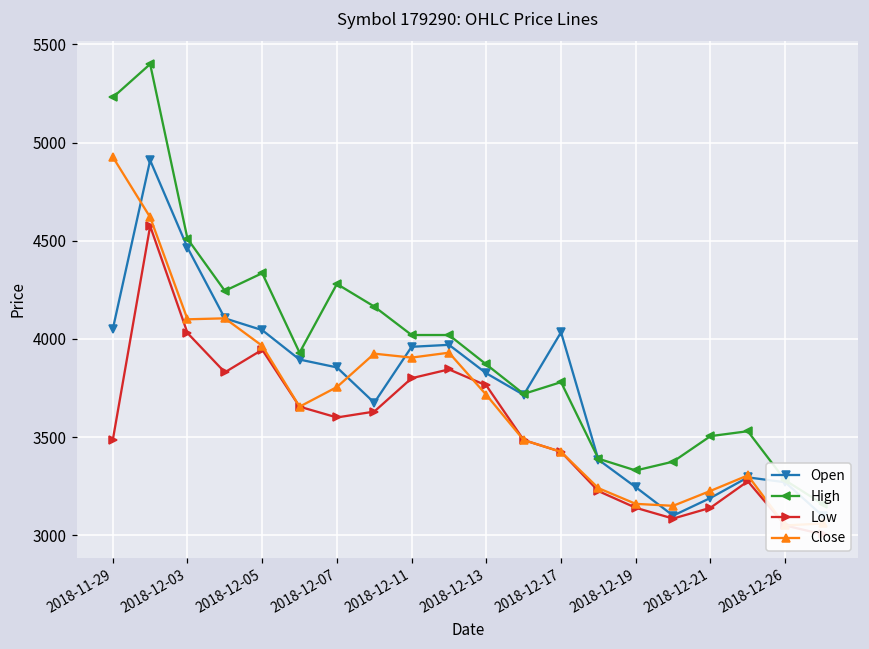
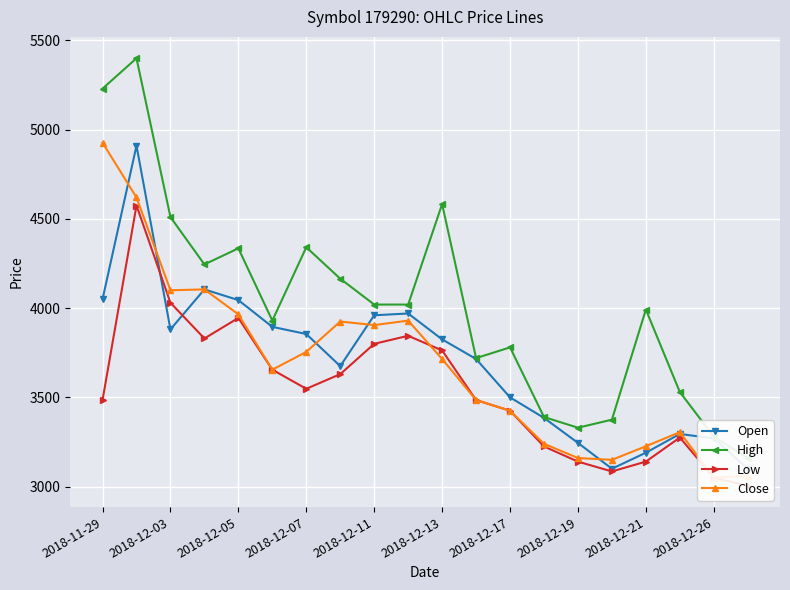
  {
    "Open": {
      "2018-11-29": 4050,
-     "2018-12-03": 4470,
+     "2018-12-03": 3880,
      "2018-12-05": 4050,
      "2018-12-07": 3860,
      "2018-12-11": 3960,
      "2018-12-13": 3830,
-     "2018-12-17": 4030,
+     "2018-12-17": 3500,
      "2018-12-19": 3250,
      "2018-12-21": 3190
    },
    "High": {
      "2018-11-29": 5230,
      "2018-12-03": 4510,
      "2018-12-05": 4340,
-     "2018-12-07": 4280,
+     "2018-12-07": 4340,
      "2018-12-11": 4020,
-     "2018-12-13": 3870,
+     "2018-12-13": 4580,
      "2018-12-17": 3780,
      "2018-12-19": 3330,
-     "2018-12-21": 3510
+     "2018-12-21": 3990
    },
    "Low": {
      "2018-11-29": 3490,
      "2018-12-03": 4030,
      "2018-12-05": 3950,
-     "2018-12-07": 3600,
+     "2018-12-07": 3550,
      "2018-12-11": 3800,
      "2018-12-13": 3760,
      "2018-12-19": 3140,
      "2018-12-21": 3140
    },
    "Close": {
      "2018-11-29": 4930,
      "2018-12-03": 4100,
      "2018-12-05": 3970,
      "2018-12-07": 3760,
      "2018-12-11": 3910,
      "2018-12-13": 3720,
      "2018-12-19": 3160,
      "2018-12-21": 3230
    }
  }
